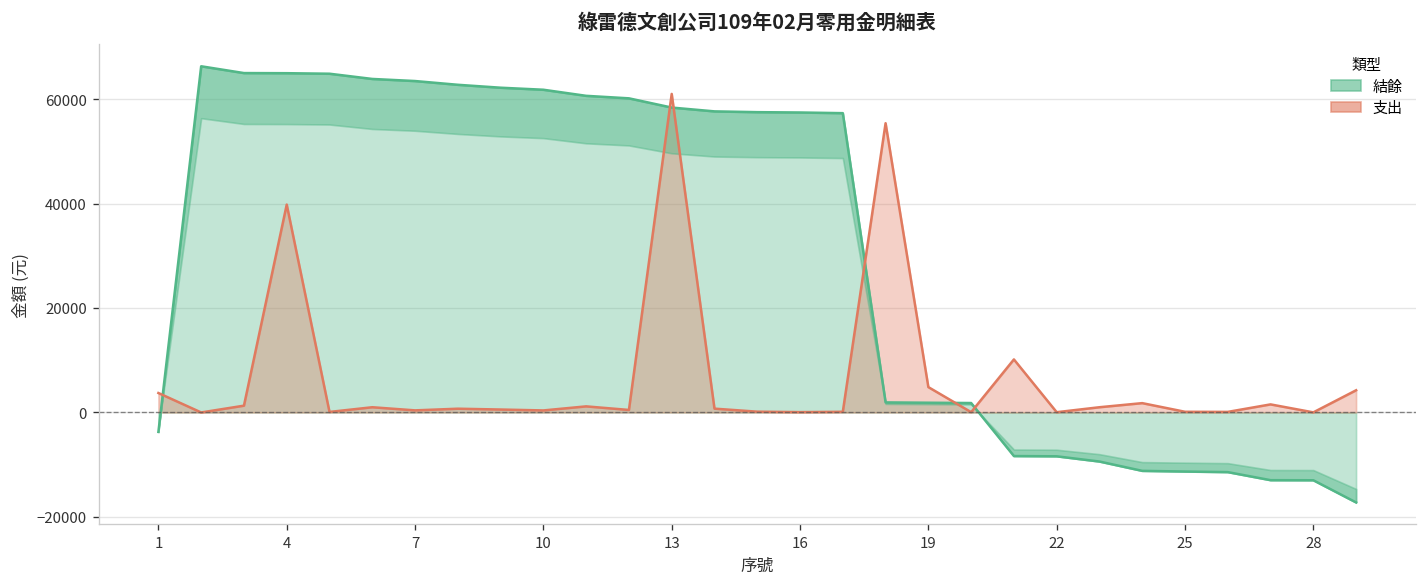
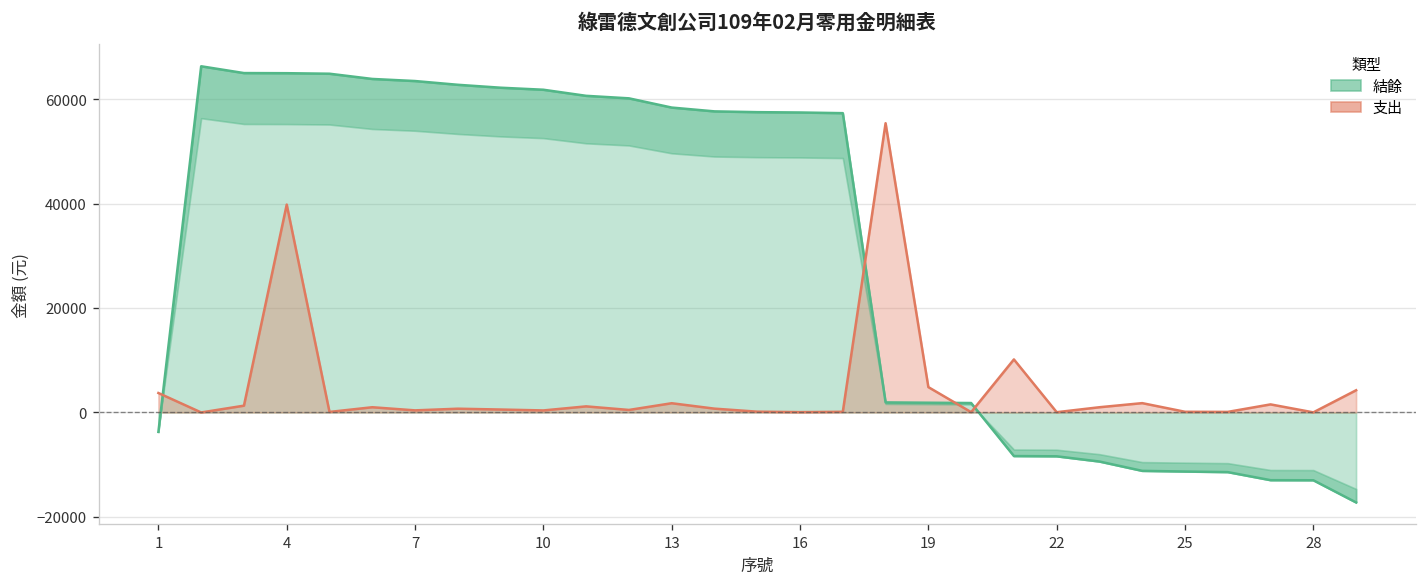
  {
    "支出": {
      "1": 4000,
      "4": 40000,
      "7": 0,
      "10": 0,
-     "13": 61000,
+     "13": 2000,
      "16": 0,
      "19": 5000
    }
  }
